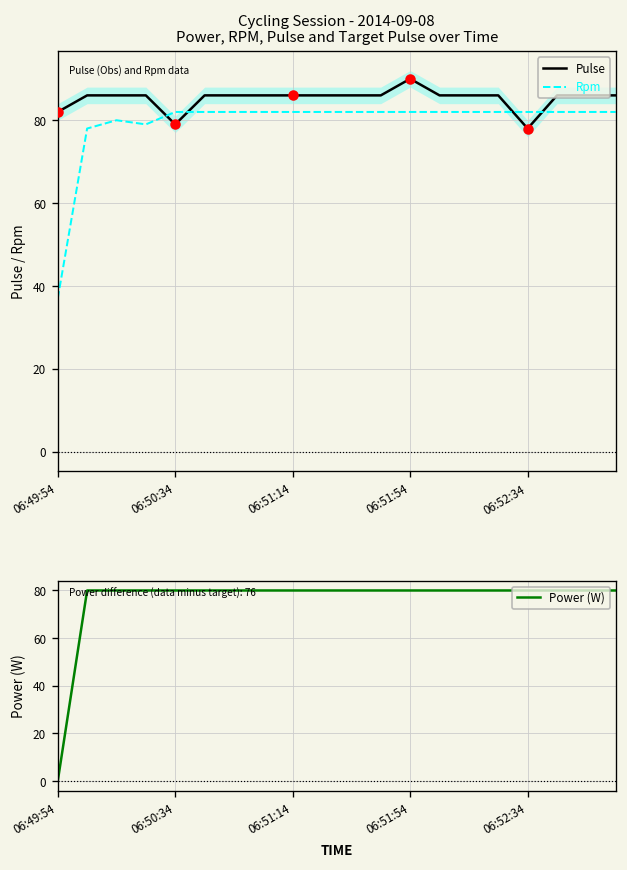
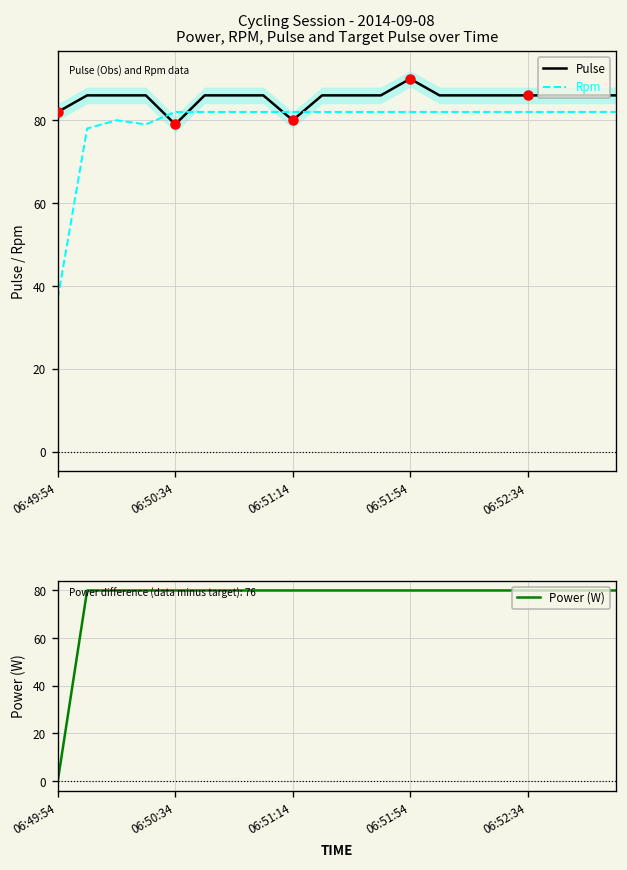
  {
    "Cycling Session - 2014-09-08 Power, RPM, Pulse and Target Pulse over Time": {
      "Pulse": {
-       "06:51:14": 86,
-       "06:52:34": 78
+       "06:51:14": 80,
+       "06:52:34": 86
      }
    }
  }
